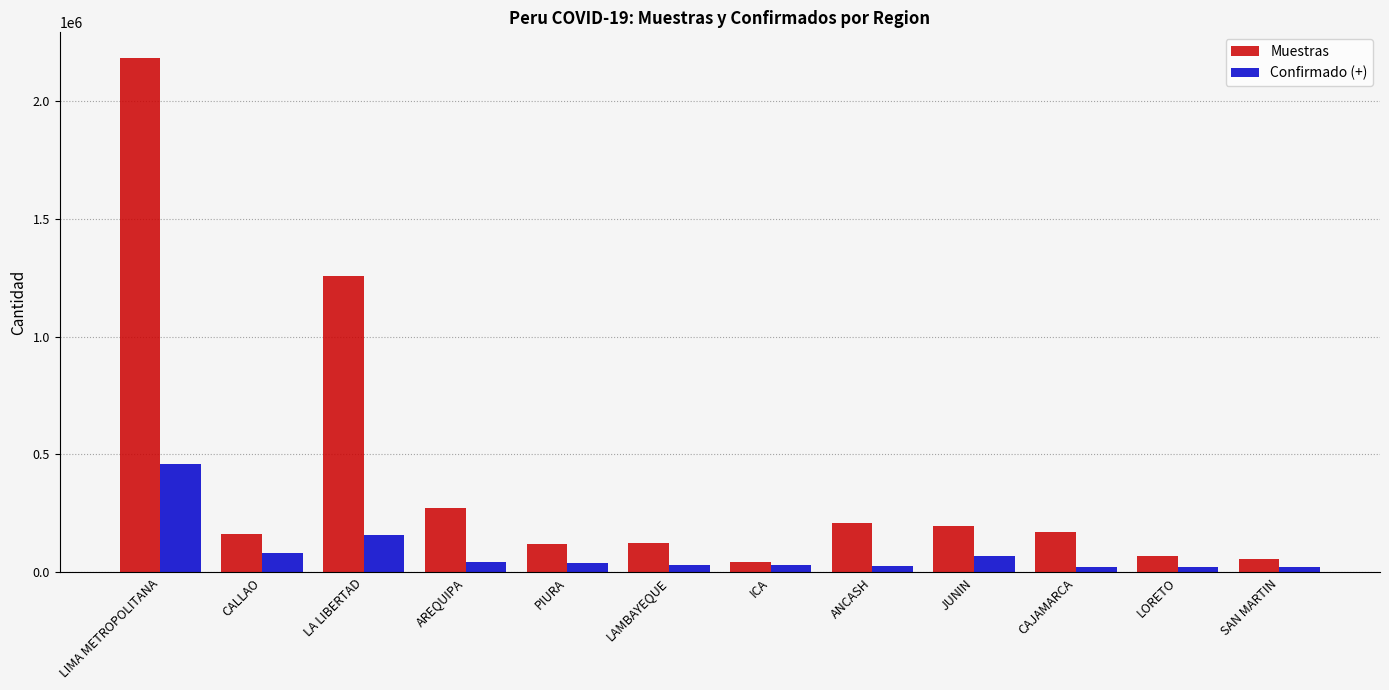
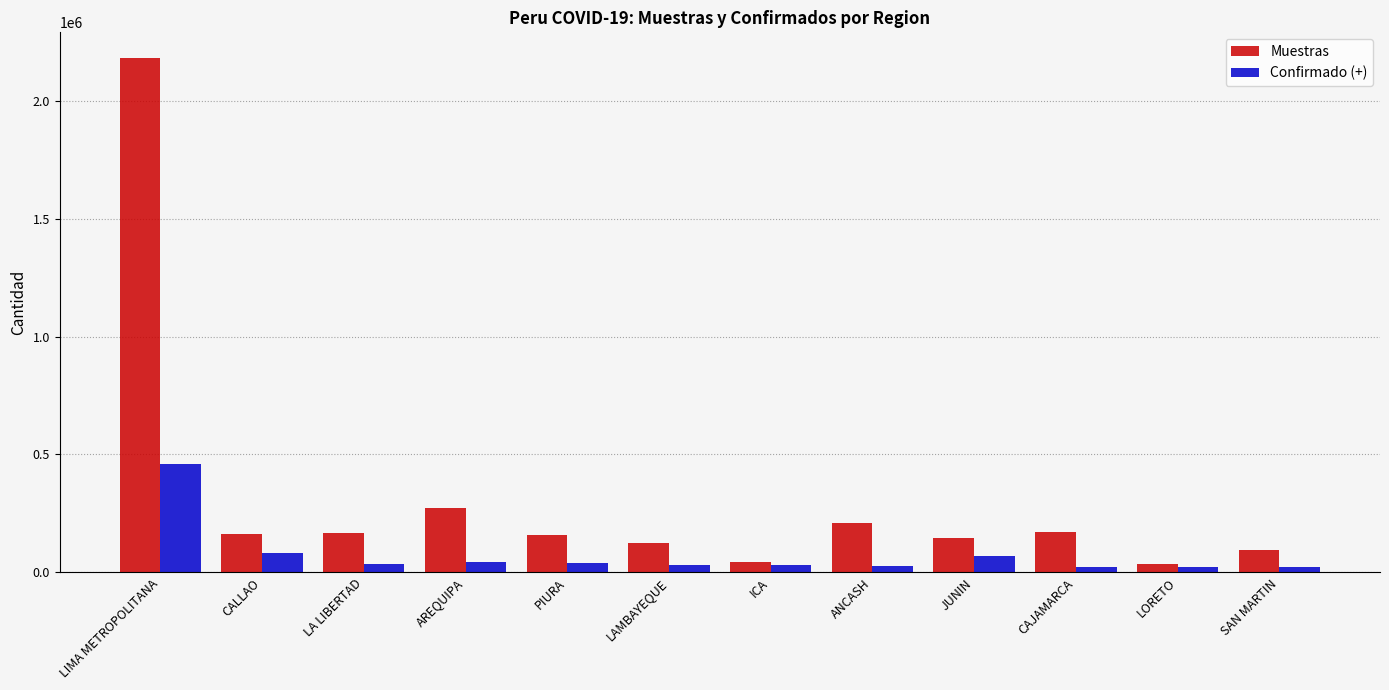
  {
    "Muestras": {
      "LIMA METROPOLITANA": 2180000,
      "CALLAO": 160000,
-     "LA LIBERTAD": 1260000,
+     "LA LIBERTAD": 170000,
      "AREQUIPA": 280000,
-     "PIURA": 120000,
+     "PIURA": 160000,
      "LAMBAYEQUE": 130000,
      "ICA": 40000,
      "ANCASH": 210000,
-     "JUNIN": 200000,
+     "JUNIN": 140000,
      "CAJAMARCA": 170000,
-     "LORETO": 70000,
-     "SAN MARTIN": 60000
+     "LORETO": 30000,
+     "SAN MARTIN": 90000
    },
    "Confirmado (+)": {
      "LIMA METROPOLITANA": 460000,
      "CALLAO": 80000,
-     "LA LIBERTAD": 160000,
+     "LA LIBERTAD": 30000,
      "AREQUIPA": 50000,
      "PIURA": 40000,
      "LAMBAYEQUE": 30000,
      "ICA": 30000,
      "ANCASH": 30000,
      "JUNIN": 70000,
      "CAJAMARCA": 20000,
      "LORETO": 20000,
      "SAN MARTIN": 20000
    }
  }
